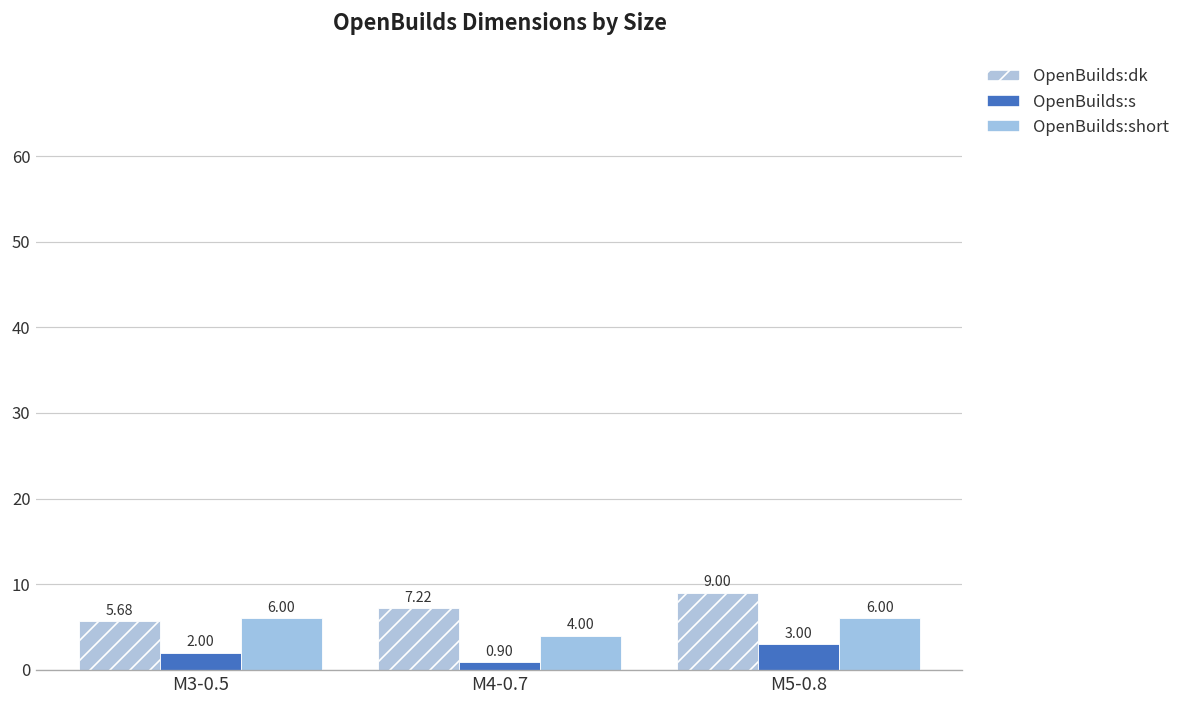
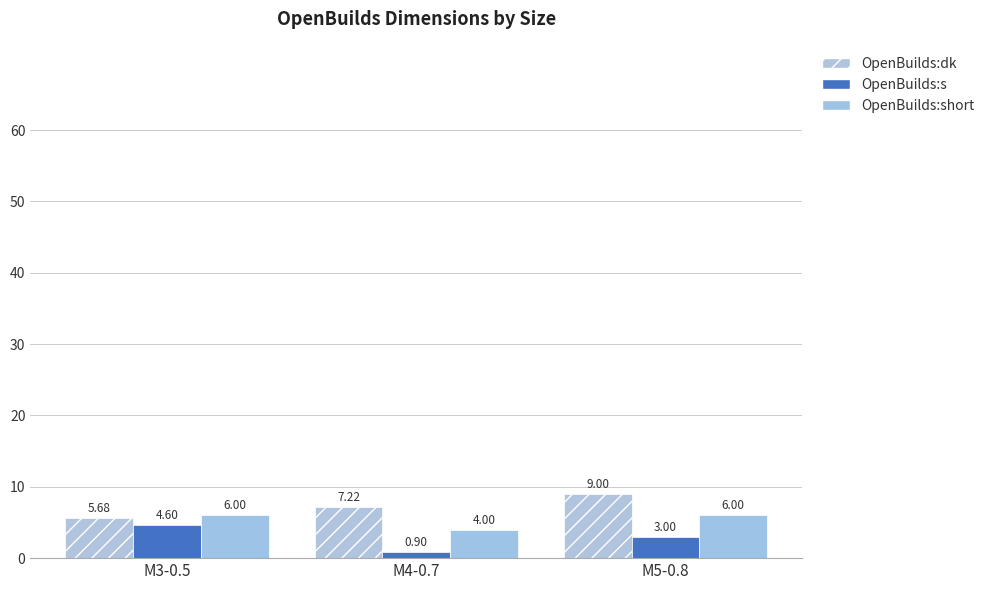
  {
    "OpenBuilds:s": {
-     "M3-0.5": 2.00,
+     "M3-0.5": 4.60,
      "M4-0.7": 0.90,
      "M5-0.8": 3.00
    }
  }
